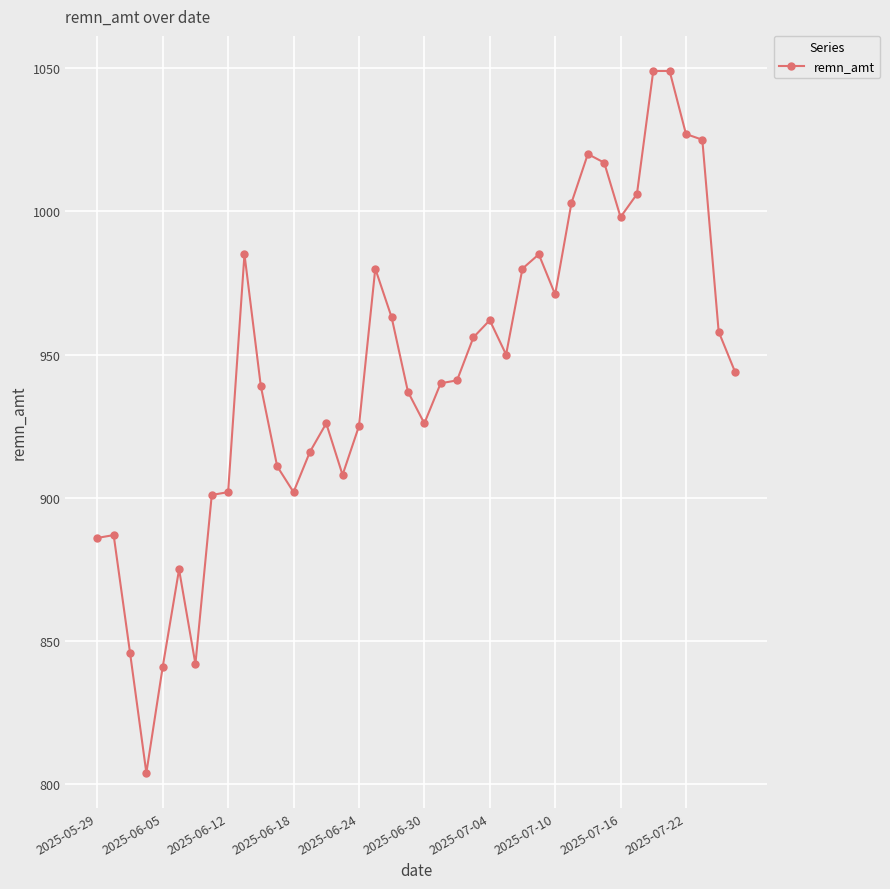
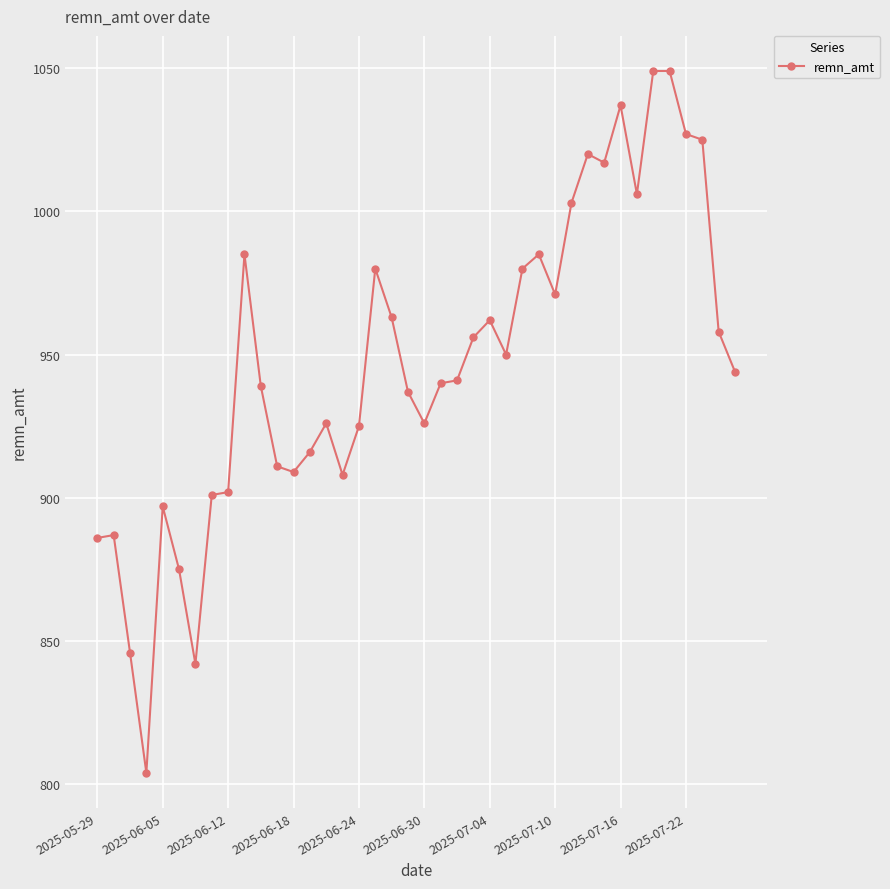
  {
    "2025-05-29": 886,
-   "2025-06-05": 841,
+   "2025-06-05": 897,
    "2025-06-12": 902,
-   "2025-06-18": 902,
+   "2025-06-18": 909,
    "2025-06-24": 925,
    "2025-06-30": 926,
    "2025-07-04": 962,
    "2025-07-10": 971,
-   "2025-07-16": 998,
+   "2025-07-16": 1037,
    "2025-07-22": 1027
  }
